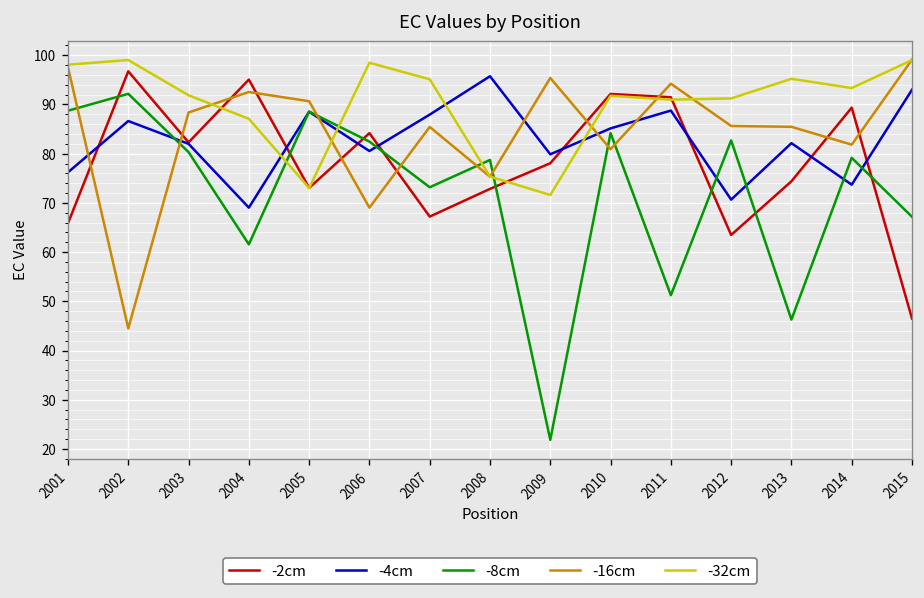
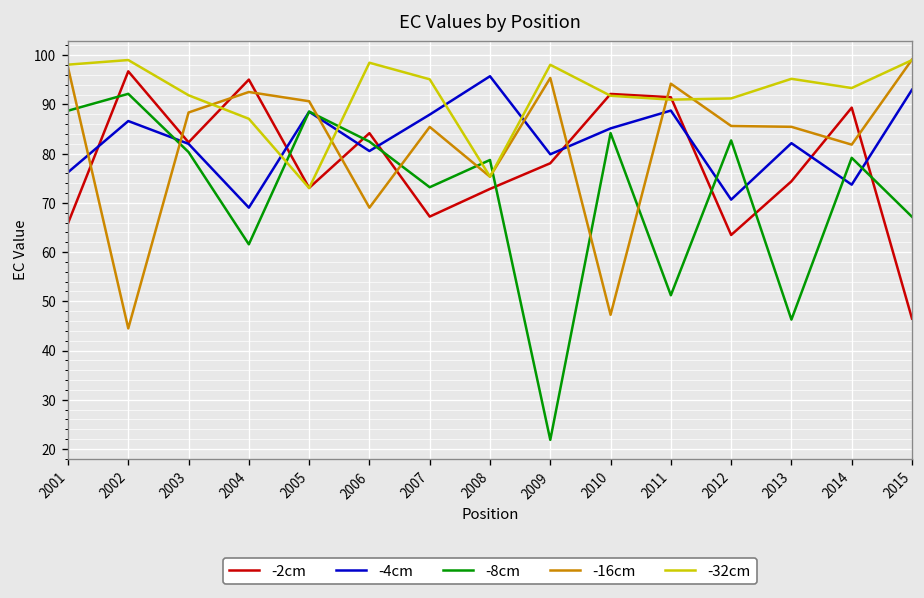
  {
    "-2cm": {
      "2001": 66,
      "2002": 97,
      "2004": 95,
      "2006": 84,
      "2007": 67,
      "2008": 73,
      "2009": 78,
      "2012": 63,
      "2013": 74,
      "2014": 89,
      "2015": 46
    },
    "-4cm": {
      "2001": 76,
      "2002": 87,
      "2004": 69,
      "2006": 81,
      "2007": 88,
      "2008": 96,
      "2009": 80,
      "2010": 85,
      "2011": 89,
      "2012": 71,
      "2013": 82,
      "2014": 74,
      "2015": 93
    },
    "-8cm": {
      "2001": 89,
      "2002": 92,
      "2003": 80,
      "2004": 62,
      "2006": 82,
      "2007": 73,
      "2008": 79,
      "2009": 22,
      "2010": 84,
      "2011": 51,
      "2012": 83,
      "2013": 46,
      "2014": 79,
      "2015": 67
    },
    "-16cm": {
      "2002": 44,
      "2003": 88,
      "2004": 93,
      "2005": 91,
      "2006": 69,
      "2007": 85,
      "2009": 95,
-     "2010": 81,
+     "2010": 47,
      "2011": 94,
      "2012": 86,
      "2013": 85,
      "2014": 82
    },
    "-32cm": {
      "2002": 99,
      "2003": 92,
      "2004": 87,
      "2006": 98,
      "2007": 95,
-     "2009": 72,
+     "2009": 98,
      "2012": 91,
      "2013": 95,
      "2014": 93
    }
  }
